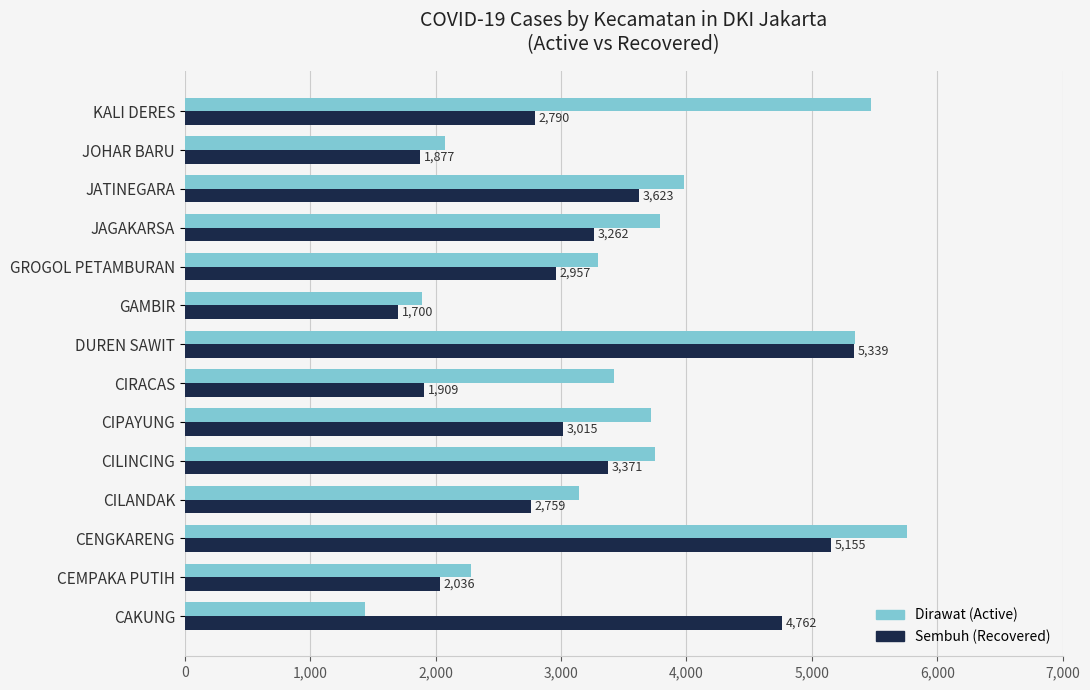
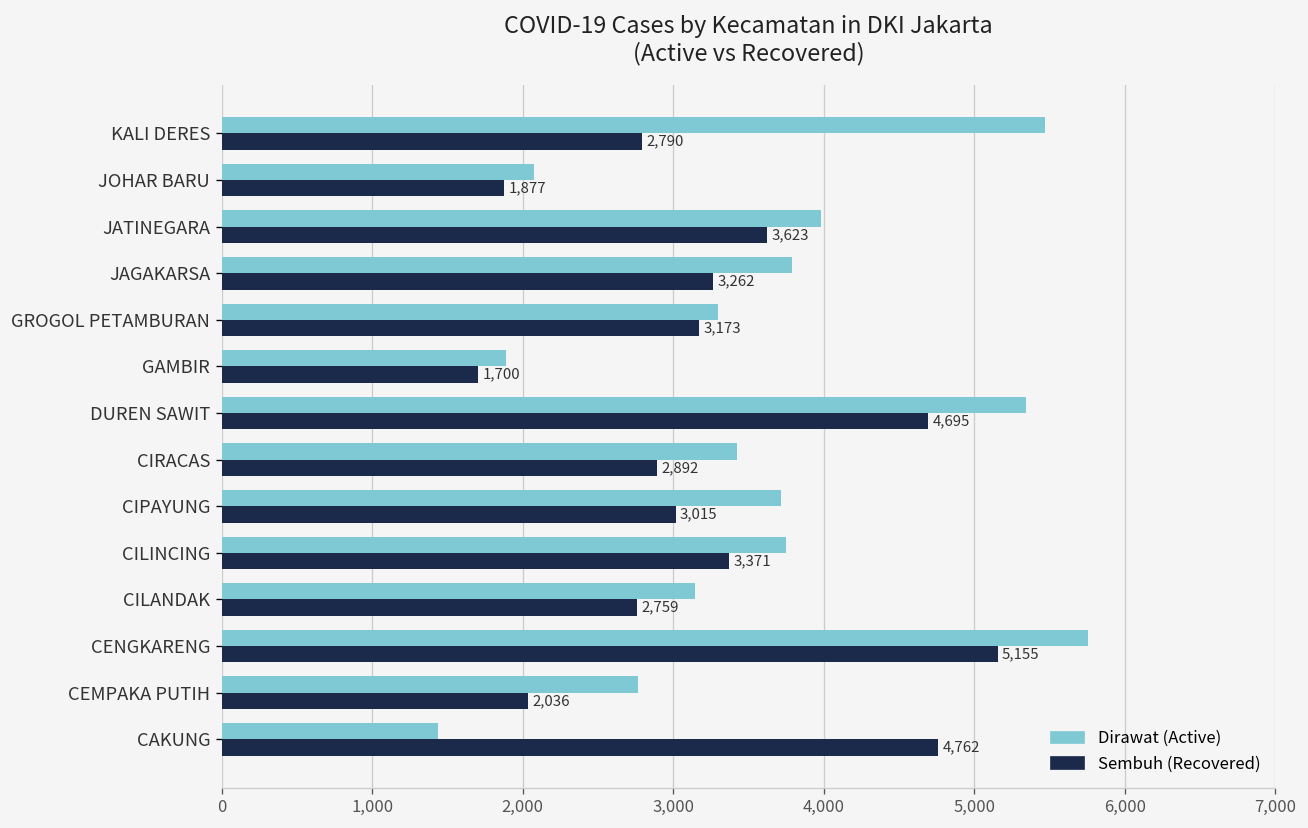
  {
    "Dirawat (Active)": {
      "KALI DERES": "5,470",
      "JOHAR BARU": "2,070",
      "JATINEGARA": "3,980",
      "JAGAKARSA": "3,790",
      "GROGOL PETAMBURAN": "3,300",
      "GAMBIR": "1,890",
      "DUREN SAWIT": "5,350",
      "CIRACAS": "3,430",
      "CIPAYUNG": "3,710",
      "CILINCING": "3,750",
      "CILANDAK": "3,150",
      "CENGKARENG": "5,760",
-     "CEMPAKA PUTIH": "2,280",
+     "CEMPAKA PUTIH": "2,770",
      "CAKUNG": "1,440"
    },
    "Sembuh (Recovered)": {
      "KALI DERES": "2,790",
      "JOHAR BARU": "1,877",
      "JATINEGARA": "3,623",
      "JAGAKARSA": "3,262",
-     "GROGOL PETAMBURAN": "2,957",
+     "GROGOL PETAMBURAN": "3,173",
      "GAMBIR": "1,700",
-     "DUREN SAWIT": "5,339",
-     "CIRACAS": "1,909",
+     "DUREN SAWIT": "4,695",
+     "CIRACAS": "2,892",
      "CIPAYUNG": "3,015",
      "CILINCING": "3,371",
      "CILANDAK": "2,759",
      "CENGKARENG": "5,155",
      "CEMPAKA PUTIH": "2,036",
      "CAKUNG": "4,762"
    }
  }
